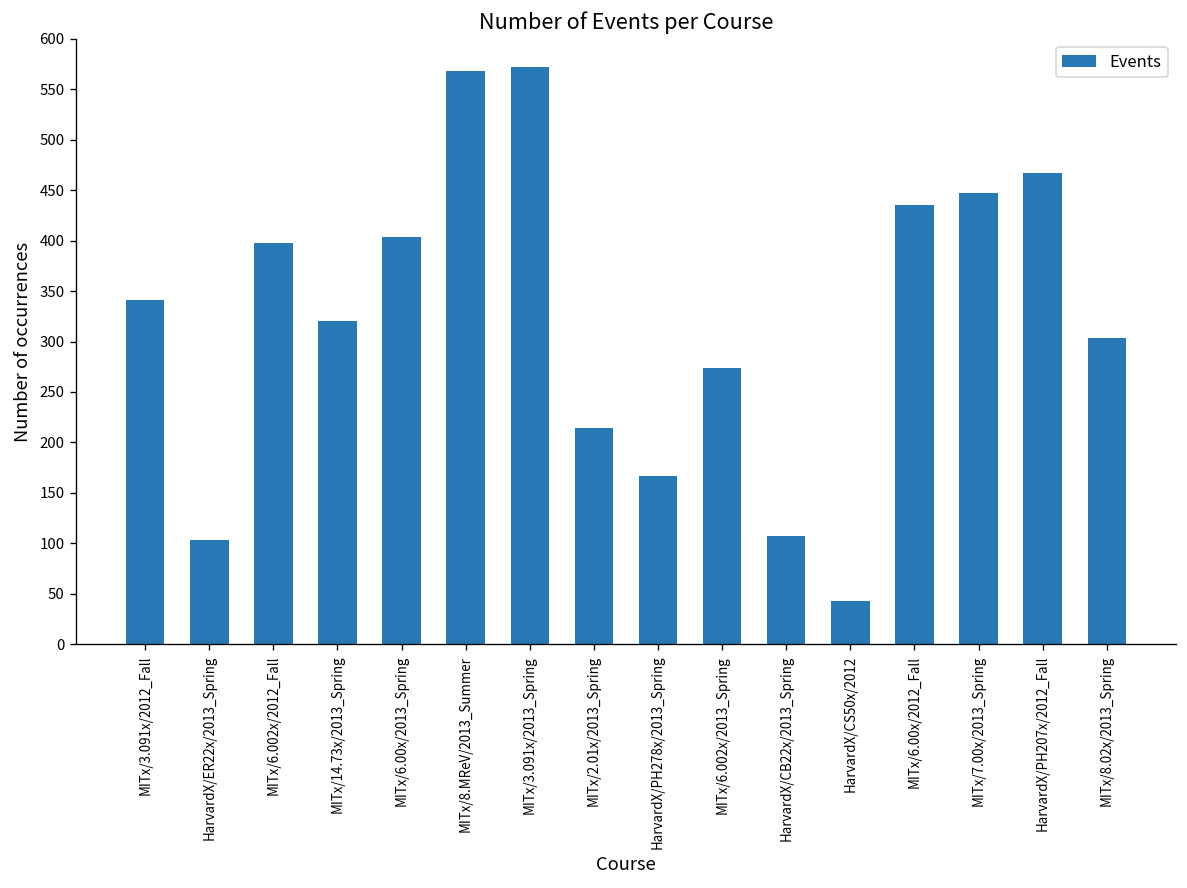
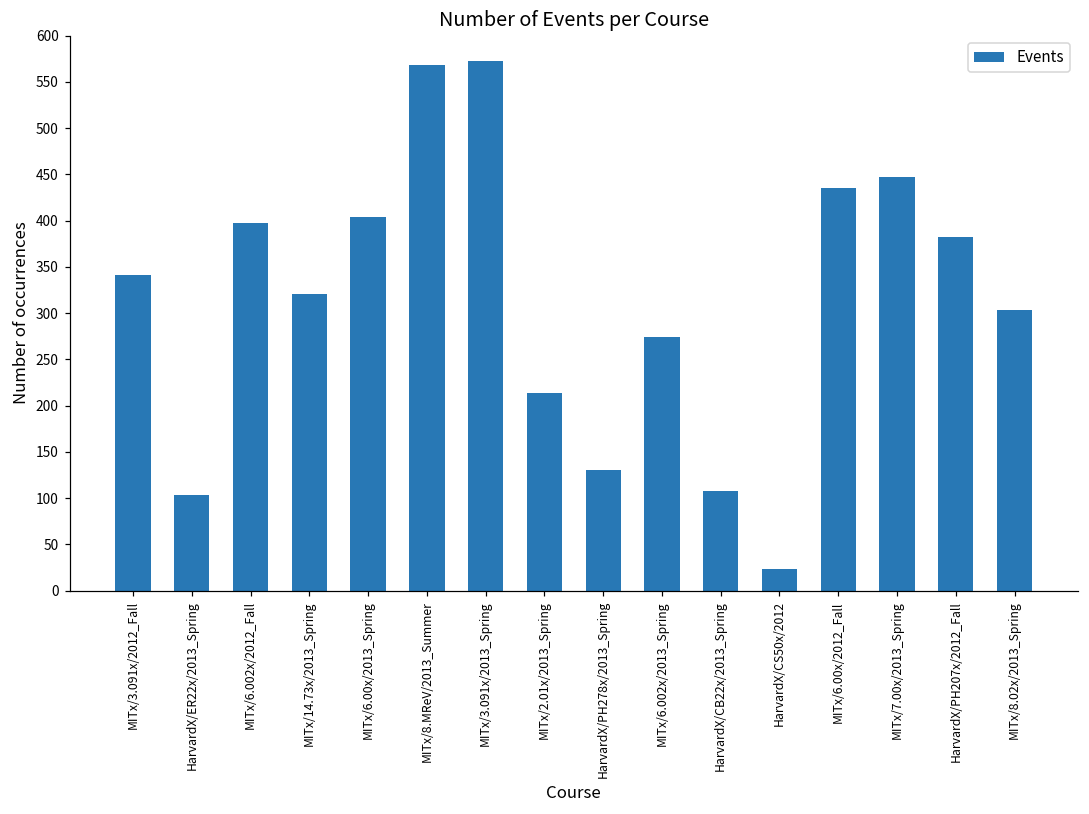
  {
    "MITx/3.091x/2012_Fall": 340,
    "HarvardX/ER22x/2013_Spring": 100,
    "MITx/6.002x/2012_Fall": 400,
    "MITx/14.73x/2013_Spring": 320,
    "MITx/6.00x/2013_Spring": 400,
    "MITx/8.MReV/2013_Summer": 570,
    "MITx/3.091x/2013_Spring": 570,
    "MITx/2.01x/2013_Spring": 210,
-   "HarvardX/PH278x/2013_Spring": 170,
+   "HarvardX/PH278x/2013_Spring": 130,
    "MITx/6.002x/2013_Spring": 270,
    "HarvardX/CB22x/2013_Spring": 110,
-   "HarvardX/CS50x/2012": 40,
+   "HarvardX/CS50x/2012": 20,
    "MITx/6.00x/2012_Fall": 430,
    "MITx/7.00x/2013_Spring": 450,
-   "HarvardX/PH207x/2012_Fall": 470,
+   "HarvardX/PH207x/2012_Fall": 380,
    "MITx/8.02x/2013_Spring": 300
  }
